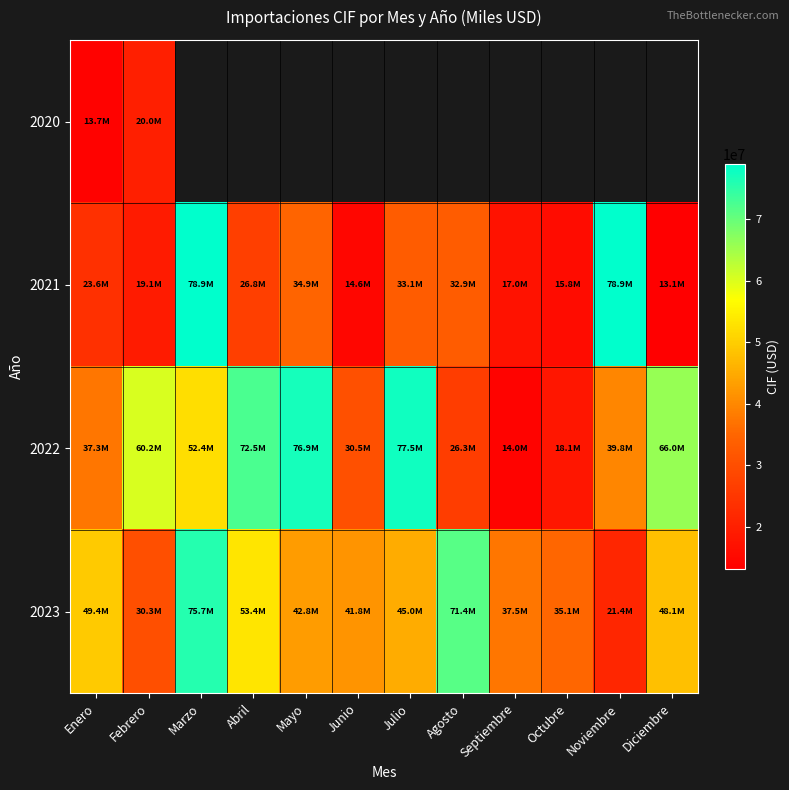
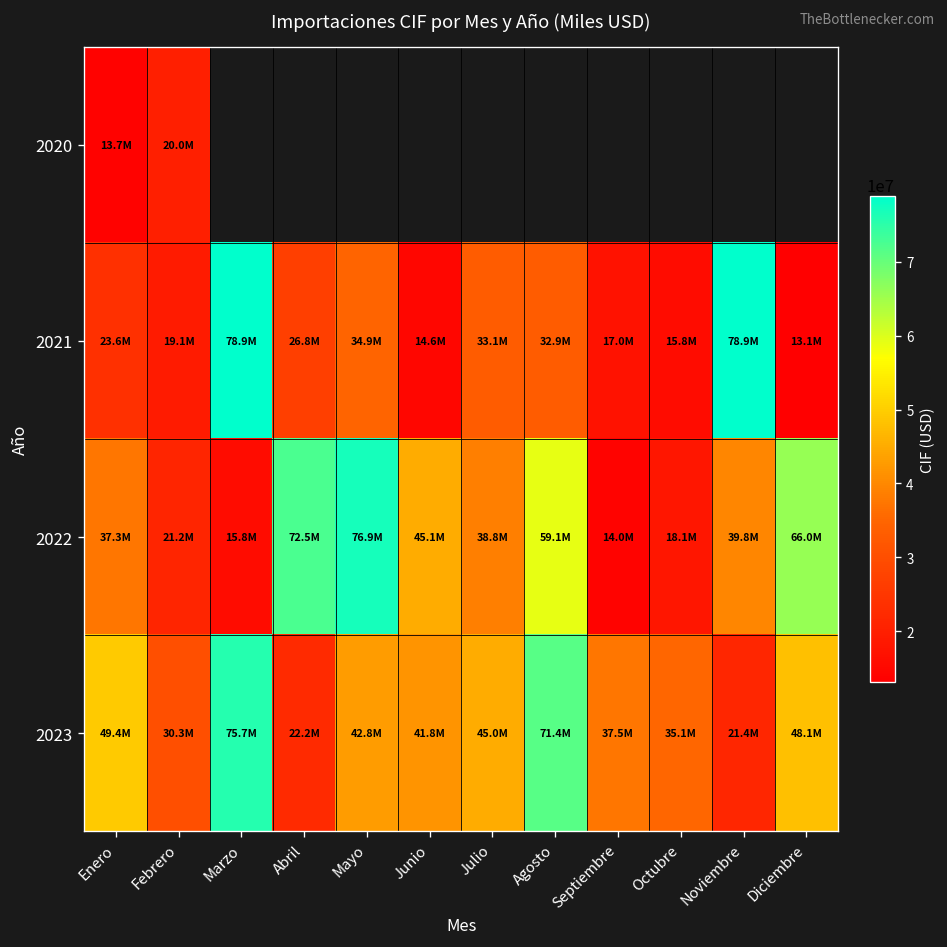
  {
    "2020": {
      "Enero": "13.7M",
      "Febrero": "20.0M"
    },
    "2021": {
      "Enero": "23.6M",
      "Febrero": "19.1M",
      "Marzo": "78.9M",
      "Abril": "26.8M",
      "Mayo": "34.9M",
      "Junio": "14.6M",
      "Julio": "33.1M",
      "Agosto": "32.9M",
      "Septiembre": "17.0M",
      "Octubre": "15.8M",
      "Noviembre": "78.9M",
      "Diciembre": "13.1M"
    },
    "2022": {
      "Enero": "37.3M",
-     "Febrero": "60.2M",
-     "Marzo": "52.4M",
+     "Febrero": "21.2M",
+     "Marzo": "15.8M",
      "Abril": "72.5M",
      "Mayo": "76.9M",
-     "Junio": "30.5M",
-     "Julio": "77.5M",
-     "Agosto": "26.3M",
+     "Junio": "45.1M",
+     "Julio": "38.8M",
+     "Agosto": "59.1M",
      "Septiembre": "14.0M",
      "Octubre": "18.1M",
      "Noviembre": "39.8M",
      "Diciembre": "66.0M"
    },
    "2023": {
      "Enero": "49.4M",
      "Febrero": "30.3M",
      "Marzo": "75.7M",
-     "Abril": "53.4M",
+     "Abril": "22.2M",
      "Mayo": "42.8M",
      "Junio": "41.8M",
      "Julio": "45.0M",
      "Agosto": "71.4M",
      "Septiembre": "37.5M",
      "Octubre": "35.1M",
      "Noviembre": "21.4M",
      "Diciembre": "48.1M"
    }
  }
